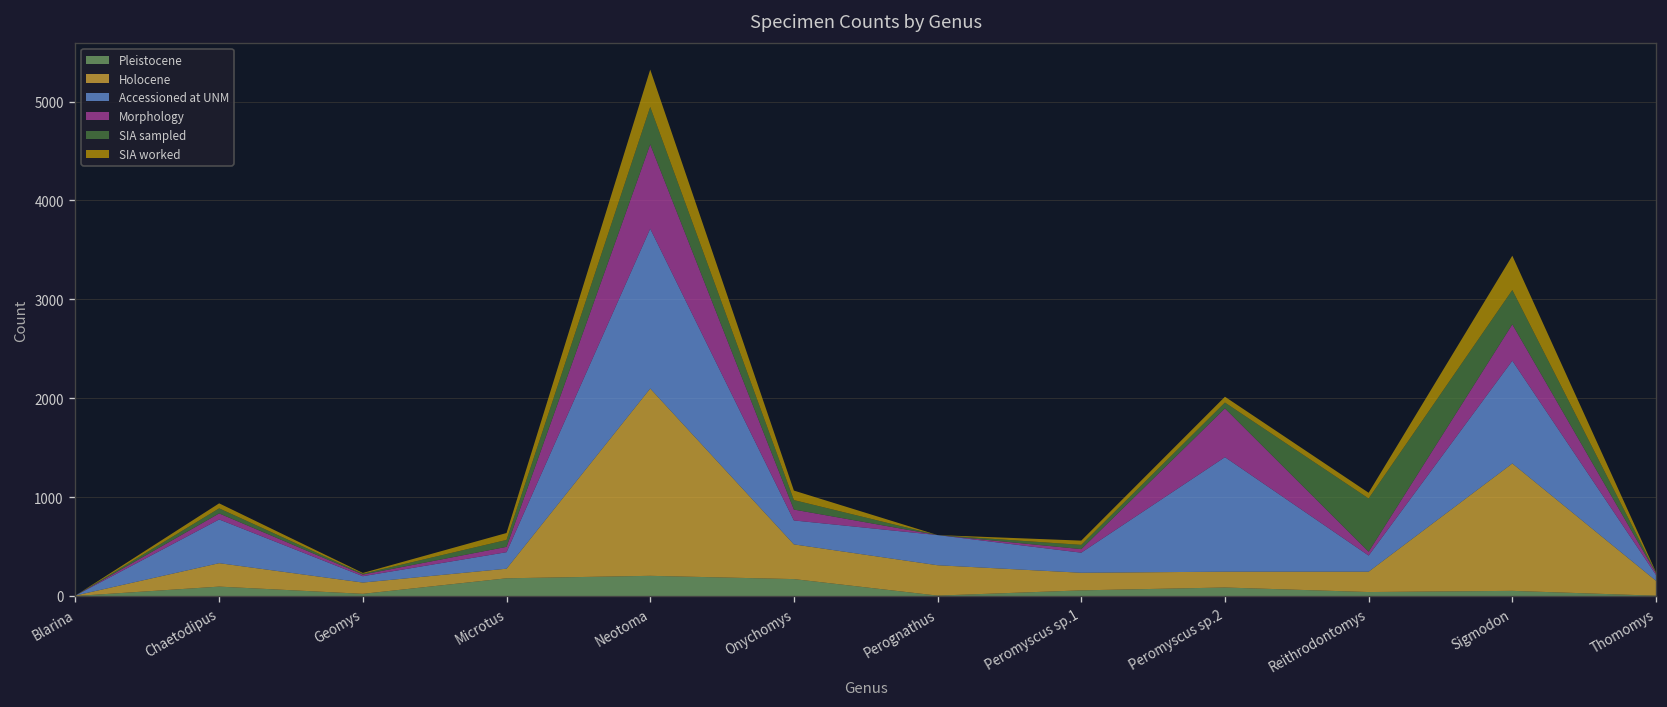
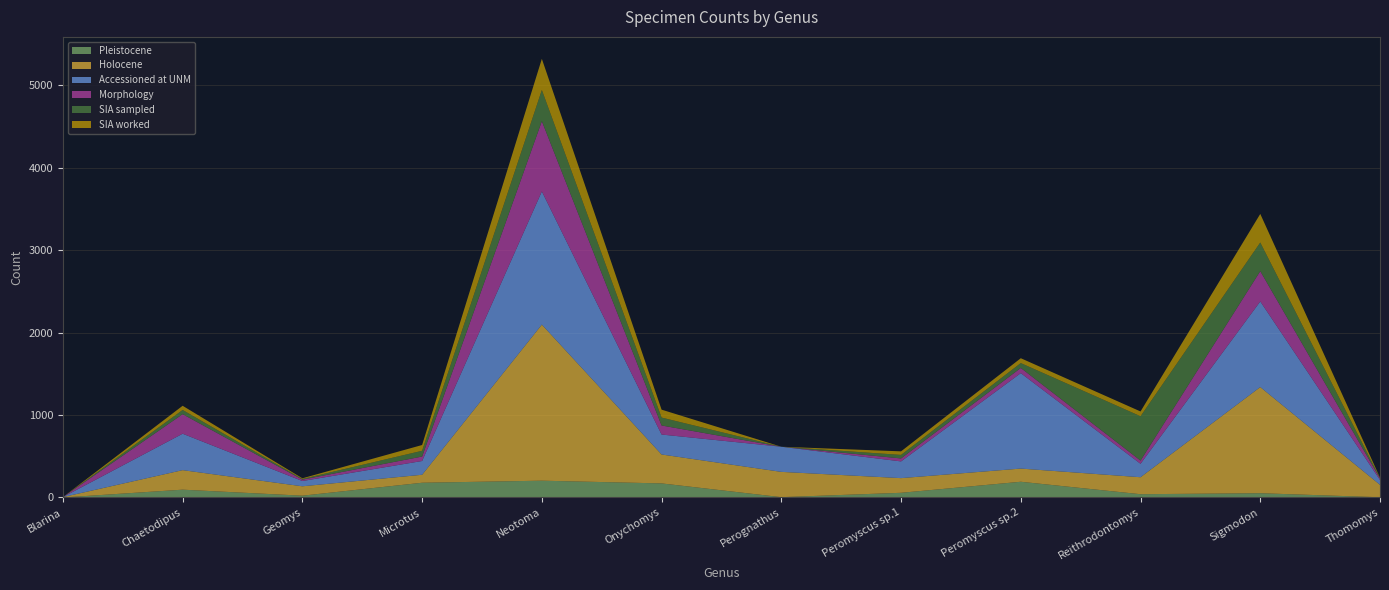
  {
    "Pleistocene": {
      "Chaetodipus": 100,
      "Microtus": 200,
      "Neotoma": 200,
      "Onychomys": 200,
      "Peromyscus sp.1": 100,
-     "Peromyscus sp.2": 100,
+     "Peromyscus sp.2": 200,
      "Reithrodontomys": 0,
      "Sigmodon": 100
    },
    "Holocene": {
      "Chaetodipus": 200,
      "Geomys": 100,
      "Microtus": 100,
      "Neotoma": 1900,
      "Onychomys": 400,
      "Perognathus": 300,
      "Peromyscus sp.1": 200,
      "Peromyscus sp.2": 200,
      "Reithrodontomys": 200,
      "Sigmodon": 1300,
      "Thomomys": 200
    },
    "Accessioned at UNM": {
      "Chaetodipus": 400,
      "Microtus": 200,
      "Neotoma": 1600,
      "Onychomys": 200,
      "Peromyscus sp.1": 200,
      "Peromyscus sp.2": 1200,
      "Reithrodontomys": 200,
      "Sigmodon": 1000
    },
    "Morphology": {
-     "Chaetodipus": 100,
+     "Chaetodipus": 200,
      "Microtus": 100,
      "Neotoma": 900,
      "Onychomys": 100,
      "Peromyscus sp.1": 0,
-     "Peromyscus sp.2": 500,
+     "Peromyscus sp.2": 100,
      "Reithrodontomys": 0,
      "Sigmodon": 400
    },
    "SIA sampled": {
      "Chaetodipus": 100,
      "Microtus": 100,
      "Neotoma": 400,
      "Onychomys": 100,
      "Peromyscus sp.1": 0,
      "Peromyscus sp.2": 100,
      "Reithrodontomys": 500,
      "Sigmodon": 300
    },
    "SIA worked": {
      "Chaetodipus": 100,
      "Microtus": 100,
      "Neotoma": 400,
      "Onychomys": 100,
      "Peromyscus sp.1": 0,
      "Peromyscus sp.2": 100,
      "Reithrodontomys": 100,
      "Sigmodon": 300
    }
  }
